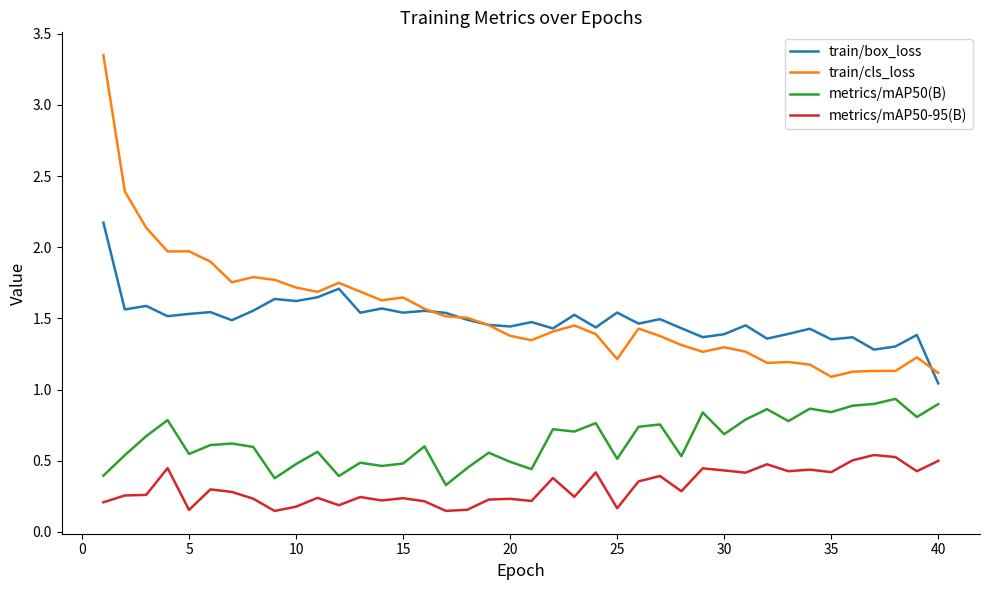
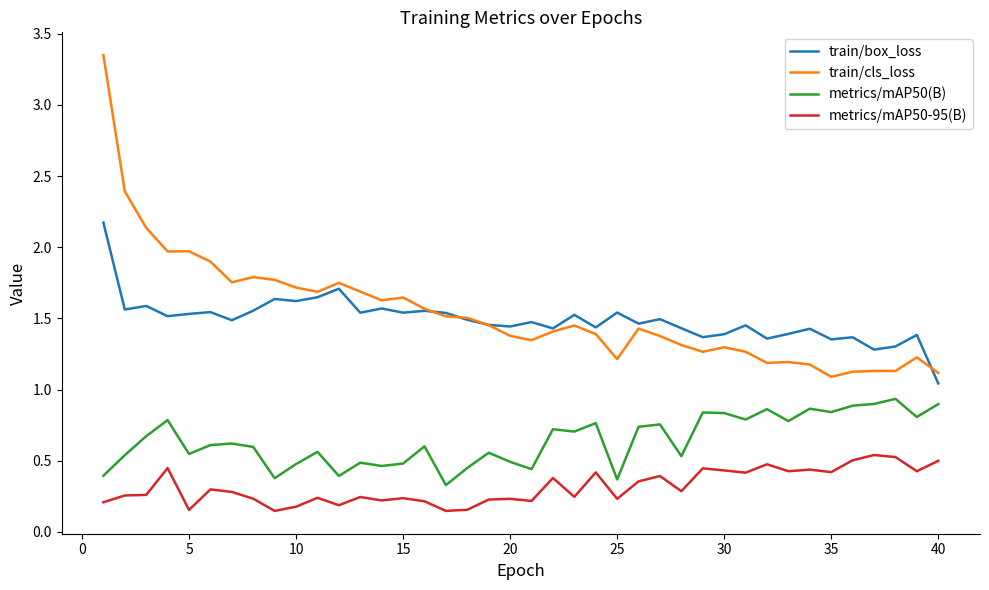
  {
    "train/box_loss": {
      "5": 1.53,
      "10": 1.62,
      "15": 1.54,
      "20": 1.44,
      "25": 1.54,
      "30": 1.39,
      "35": 1.35,
      "40": 1.04
    },
    "train/cls_loss": {
      "5": 1.97,
      "10": 1.72,
      "15": 1.65,
      "20": 1.38,
      "25": 1.21,
      "30": 1.30,
      "35": 1.09,
      "40": 1.12
    },
    "metrics/mAP50(B)": {
      "5": 0.55,
      "10": 0.48,
      "15": 0.48,
      "20": 0.49,
-     "25": 0.51,
-     "30": 0.69,
+     "25": 0.37,
+     "30": 0.84,
      "35": 0.84,
      "40": 0.90
    },
    "metrics/mAP50-95(B)": {
      "5": 0.15,
      "10": 0.18,
      "15": 0.24,
      "20": 0.23,
-     "25": 0.17,
+     "25": 0.23,
      "30": 0.43,
      "35": 0.42,
      "40": 0.50
    }
  }
